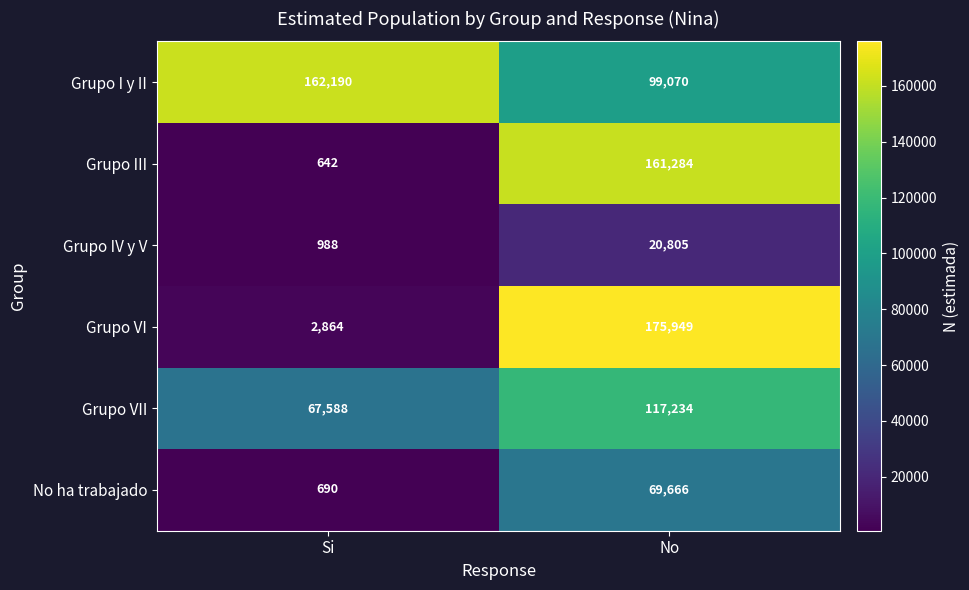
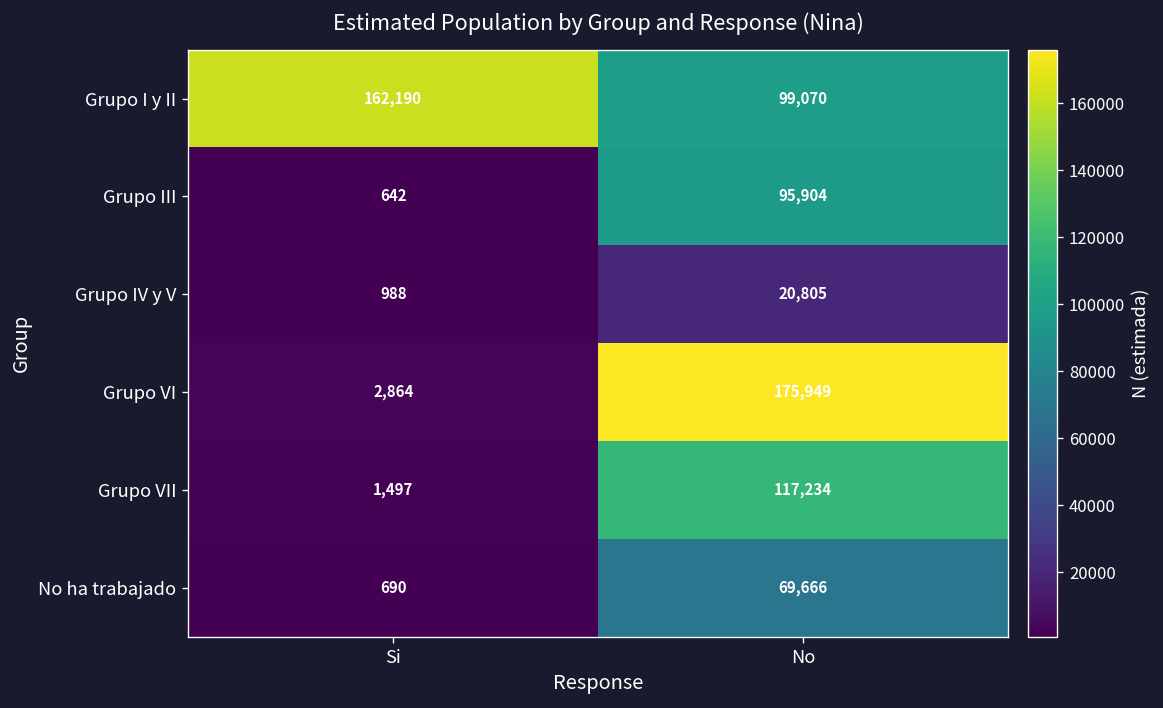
  {
    "Grupo I y II": {
      "Si": "162,190",
      "No": "99,070"
    },
    "Grupo III": {
      "Si": "642",
-     "No": "161,284"
+     "No": "95,904"
    },
    "Grupo IV y V": {
      "Si": "988",
      "No": "20,805"
    },
    "Grupo VI": {
      "Si": "2,864",
      "No": "175,949"
    },
    "Grupo VII": {
-     "Si": "67,588",
+     "Si": "1,497",
      "No": "117,234"
    },
    "No ha trabajado": {
      "Si": "690",
      "No": "69,666"
    }
  }
